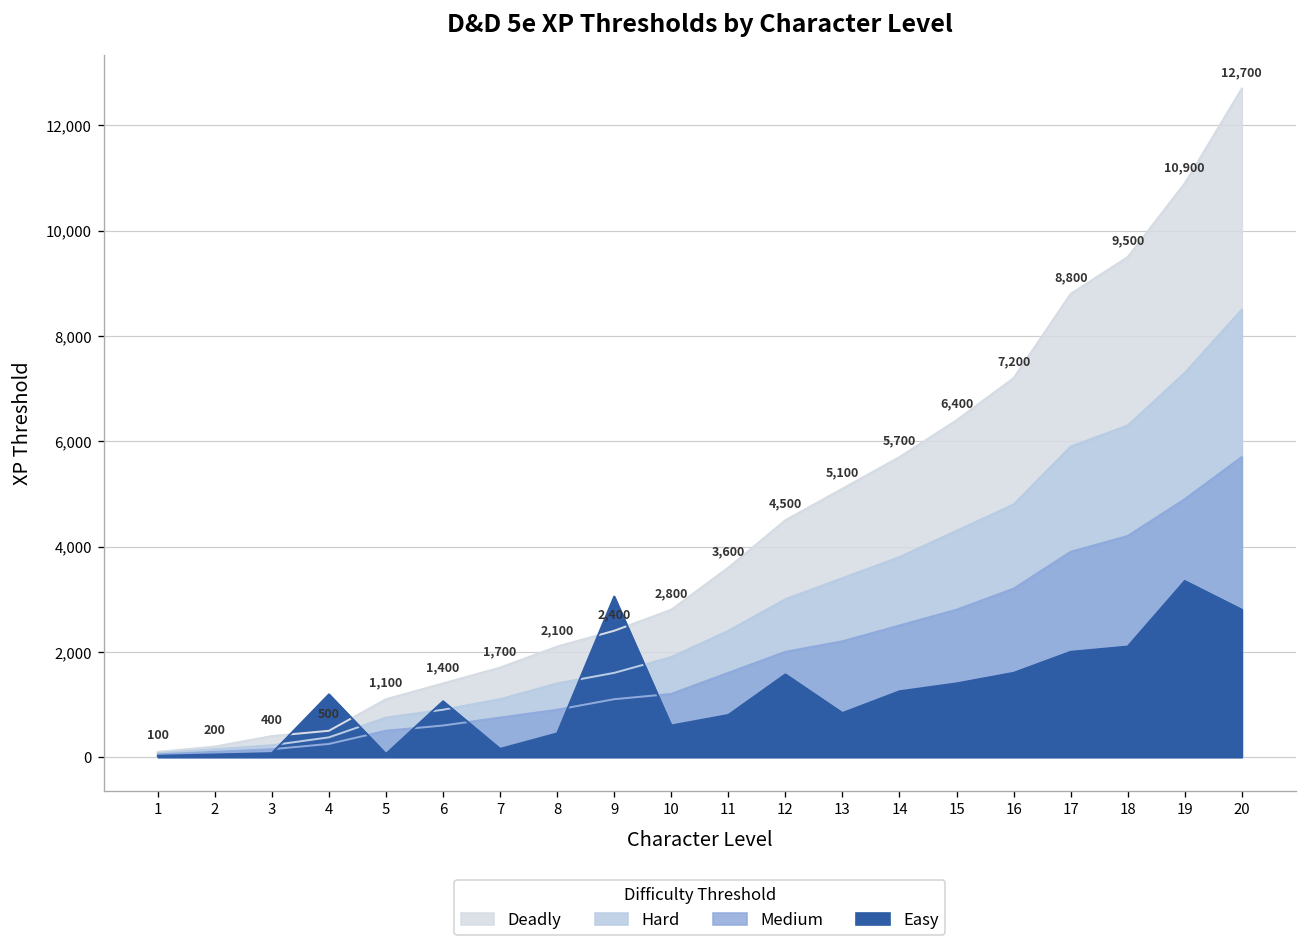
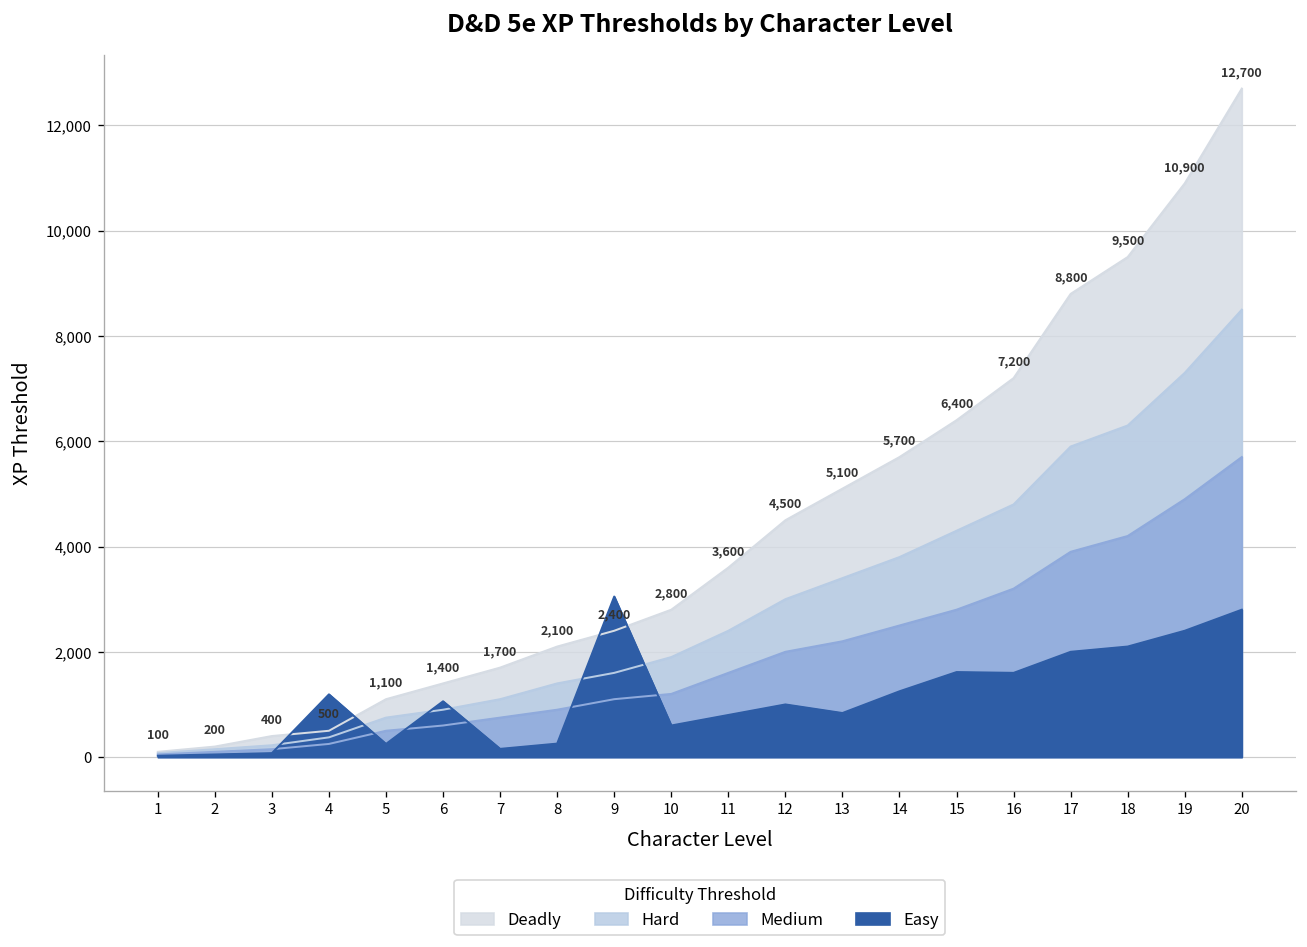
  {
    "Easy": {
      "3": "100",
      "4": "1,200",
-     "5": "100",
+     "5": "300",
      "6": "1,100",
      "7": "200",
-     "8": "500",
+     "8": "300",
      "9": "3,100",
      "10": "600",
      "11": "800",
-     "12": "1,600",
+     "12": "1,000",
      "13": "800",
      "14": "1,300",
-     "15": "1,400",
+     "15": "1,600",
      "16": "1,600",
      "17": "2,000",
      "18": "2,100",
-     "19": "3,300",
+     "19": "2,400",
      "20": "2,800"
    }
  }
